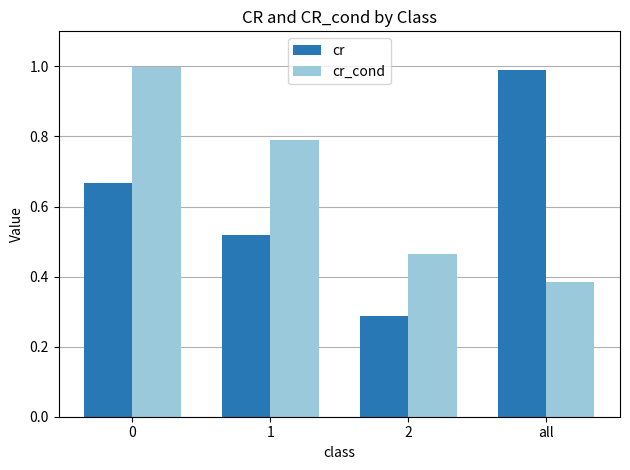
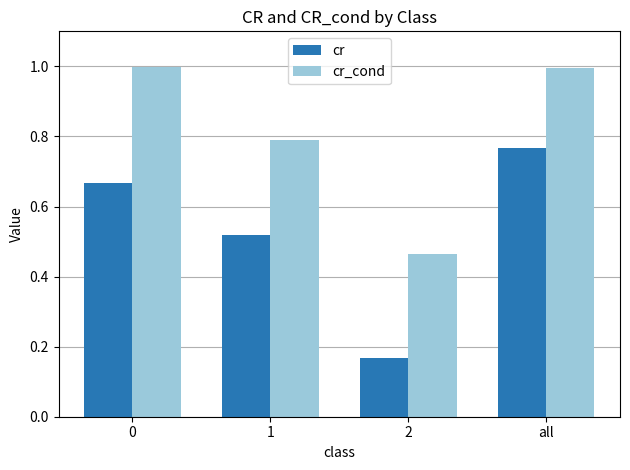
  {
    "cr": {
      "0": 0.67,
      "1": 0.52,
-     "2": 0.29,
-     "all": 0.99
+     "2": 0.17,
+     "all": 0.77
    },
    "cr_cond": {
      "0": 1.00,
      "1": 0.79,
      "2": 0.46,
-     "all": 0.38
+     "all": 1.00
    }
  }
